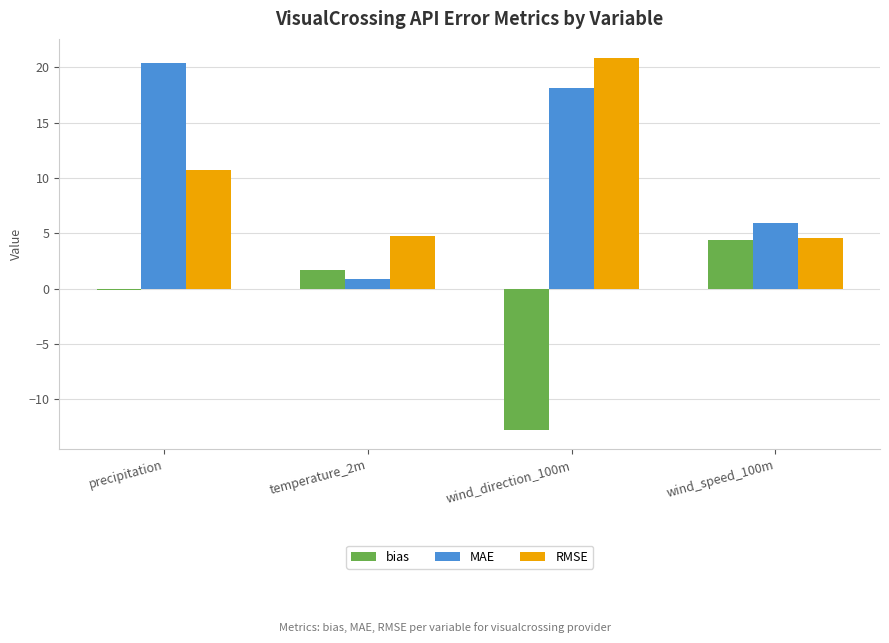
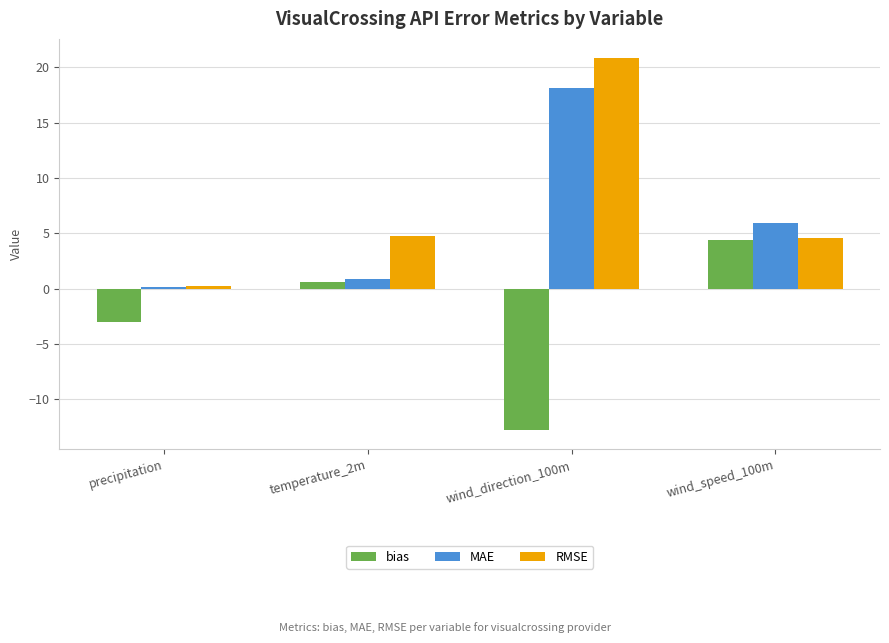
  {
    "bias": {
-     "precipitation": -0.1,
-     "temperature_2m": 1.7,
+     "precipitation": -3.0,
+     "temperature_2m": 0.6,
      "wind_direction_100m": -12.8,
      "wind_speed_100m": 4.4
    },
    "MAE": {
-     "precipitation": 20.4,
+     "precipitation": 0.1,
      "temperature_2m": 0.9,
      "wind_direction_100m": 18.1,
      "wind_speed_100m": 5.9
    },
    "RMSE": {
-     "precipitation": 10.7,
+     "precipitation": 0.2,
      "temperature_2m": 4.8,
      "wind_direction_100m": 20.9,
      "wind_speed_100m": 4.6
    }
  }
